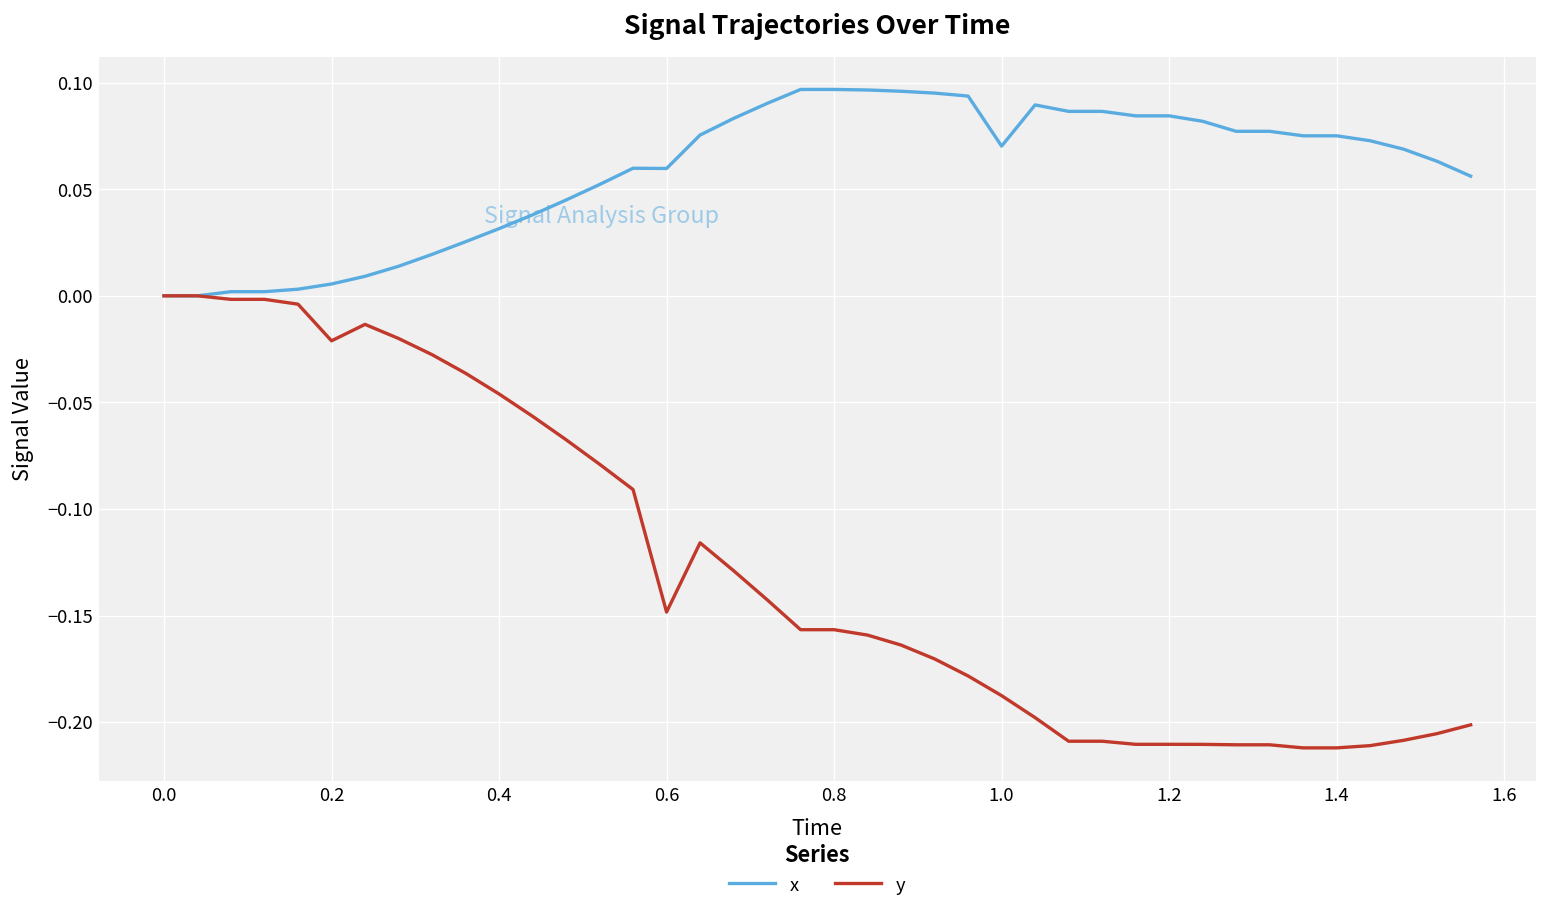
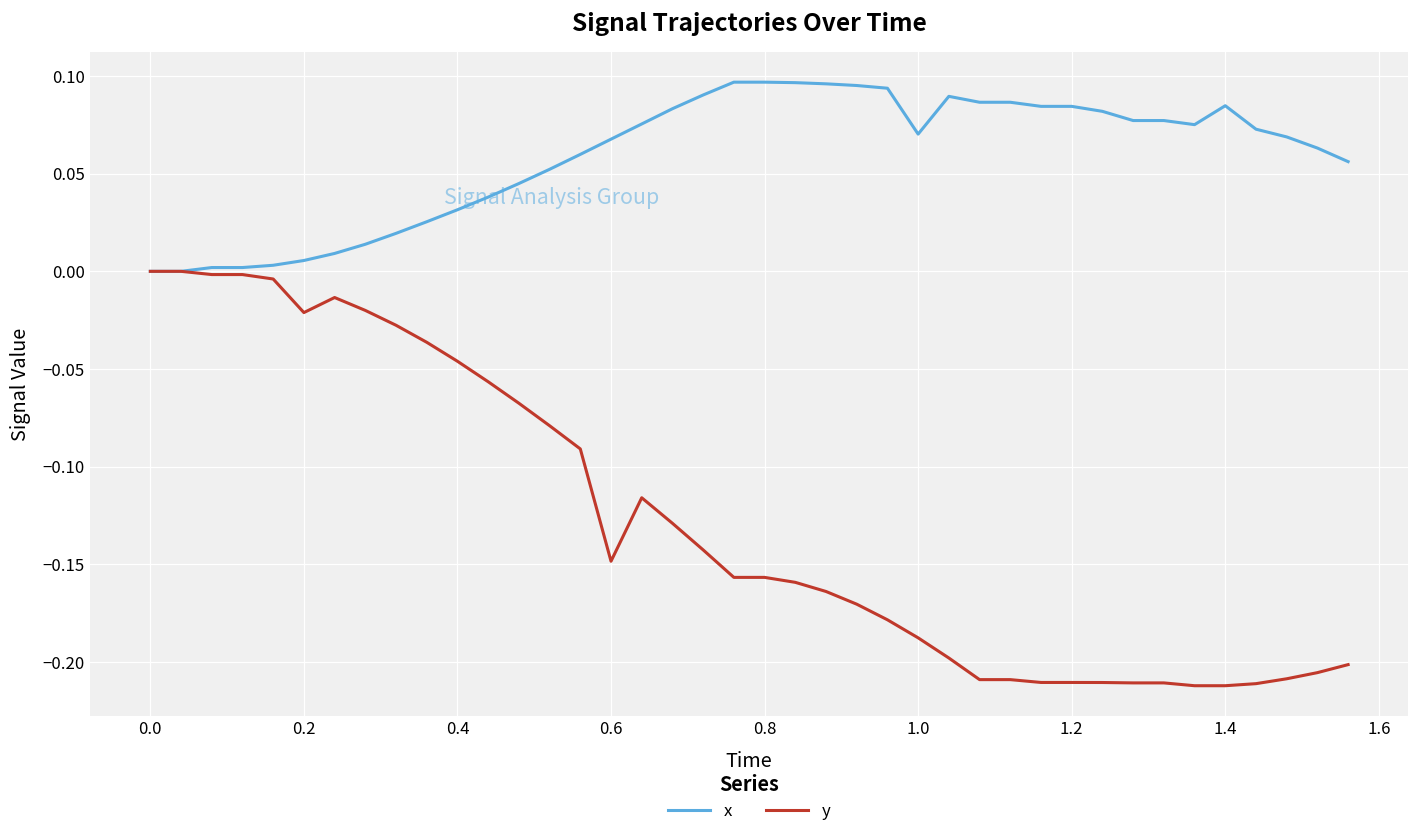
  {
    "x": {
      "0.2": 0.006,
      "0.4": 0.032,
-     "0.6": 0.060,
+     "0.6": 0.068,
      "0.8": 0.097,
      "1.0": 0.070,
      "1.2": 0.084,
-     "1.4": 0.075
+     "1.4": 0.085
    },
    "y": {
      "0.2": -0.021,
      "0.4": -0.046,
      "0.6": -0.148,
      "0.8": -0.157,
      "1.0": -0.188,
      "1.2": -0.210,
      "1.4": -0.212
    }
  }
